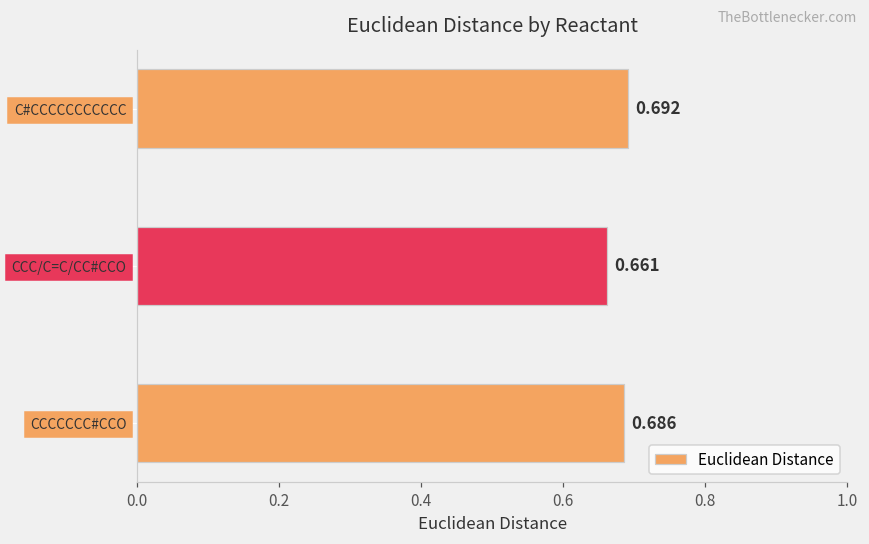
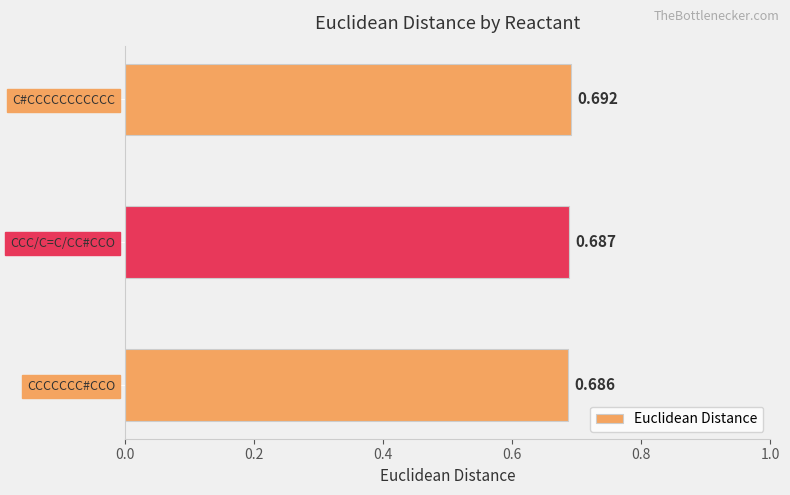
  {
    "C#CCCCCCCCCCC": 0.692,
-   "CCC/C=C/CC#CCO": 0.661,
+   "CCC/C=C/CC#CCO": 0.687,
    "CCCCCCC#CCO": 0.686
  }
